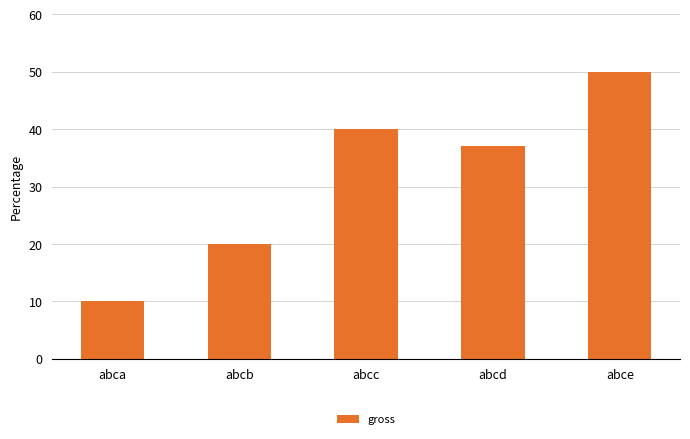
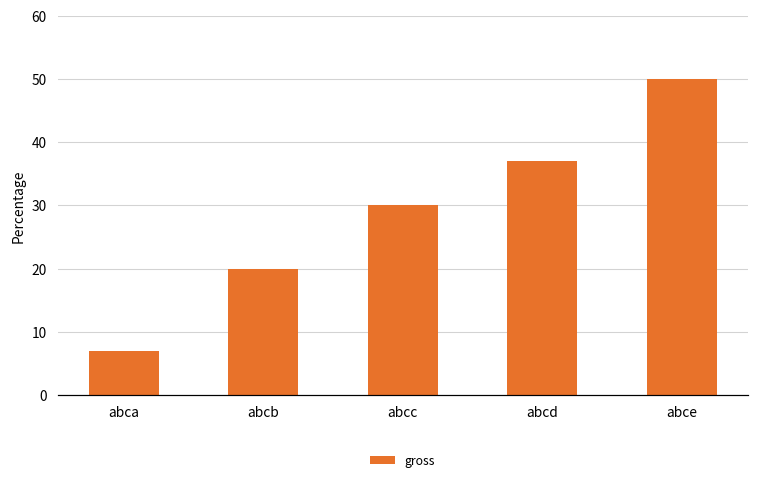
  {
-   "abca": 10,
+   "abca": 7,
    "abcb": 20,
-   "abcc": 40,
+   "abcc": 30,
    "abcd": 37,
    "abce": 50
  }
